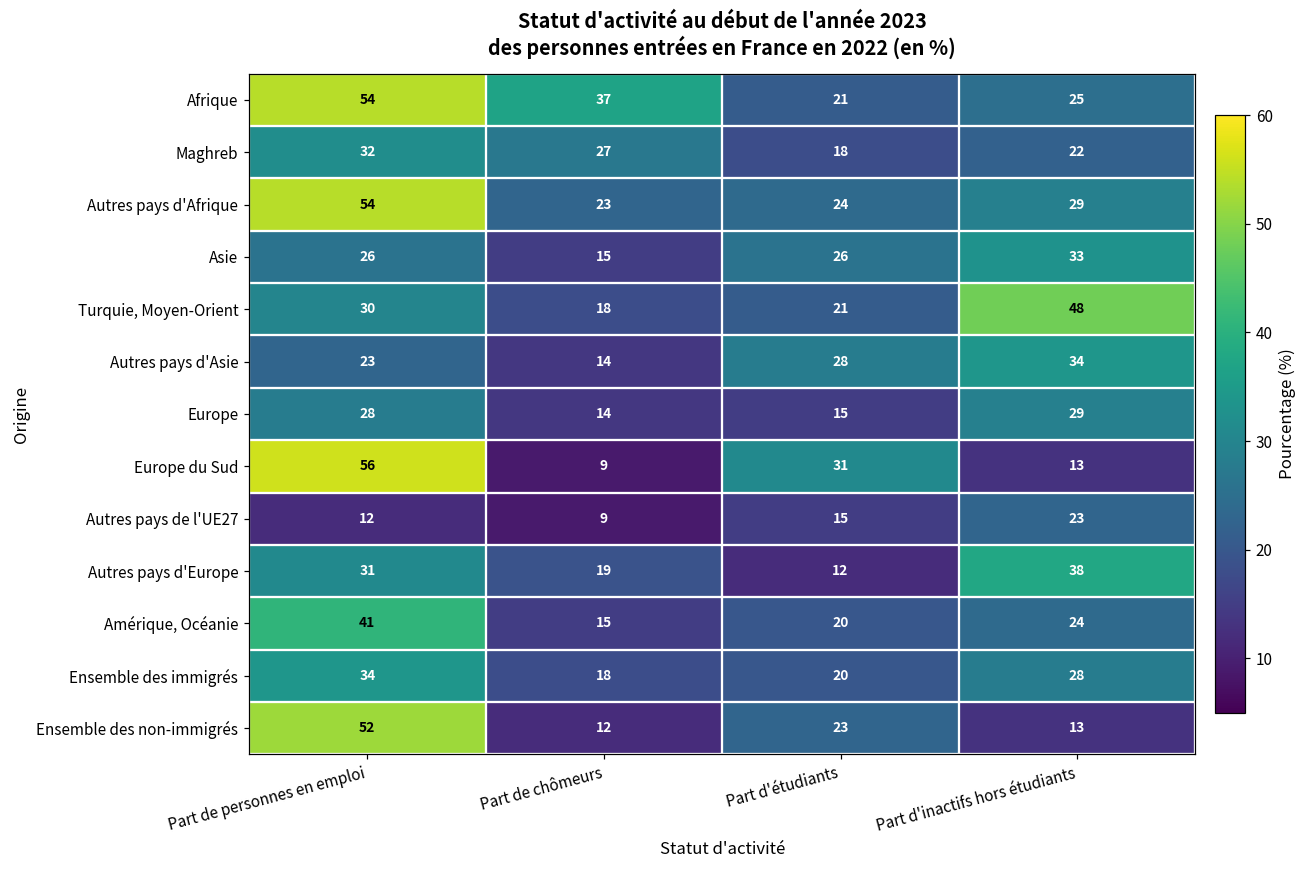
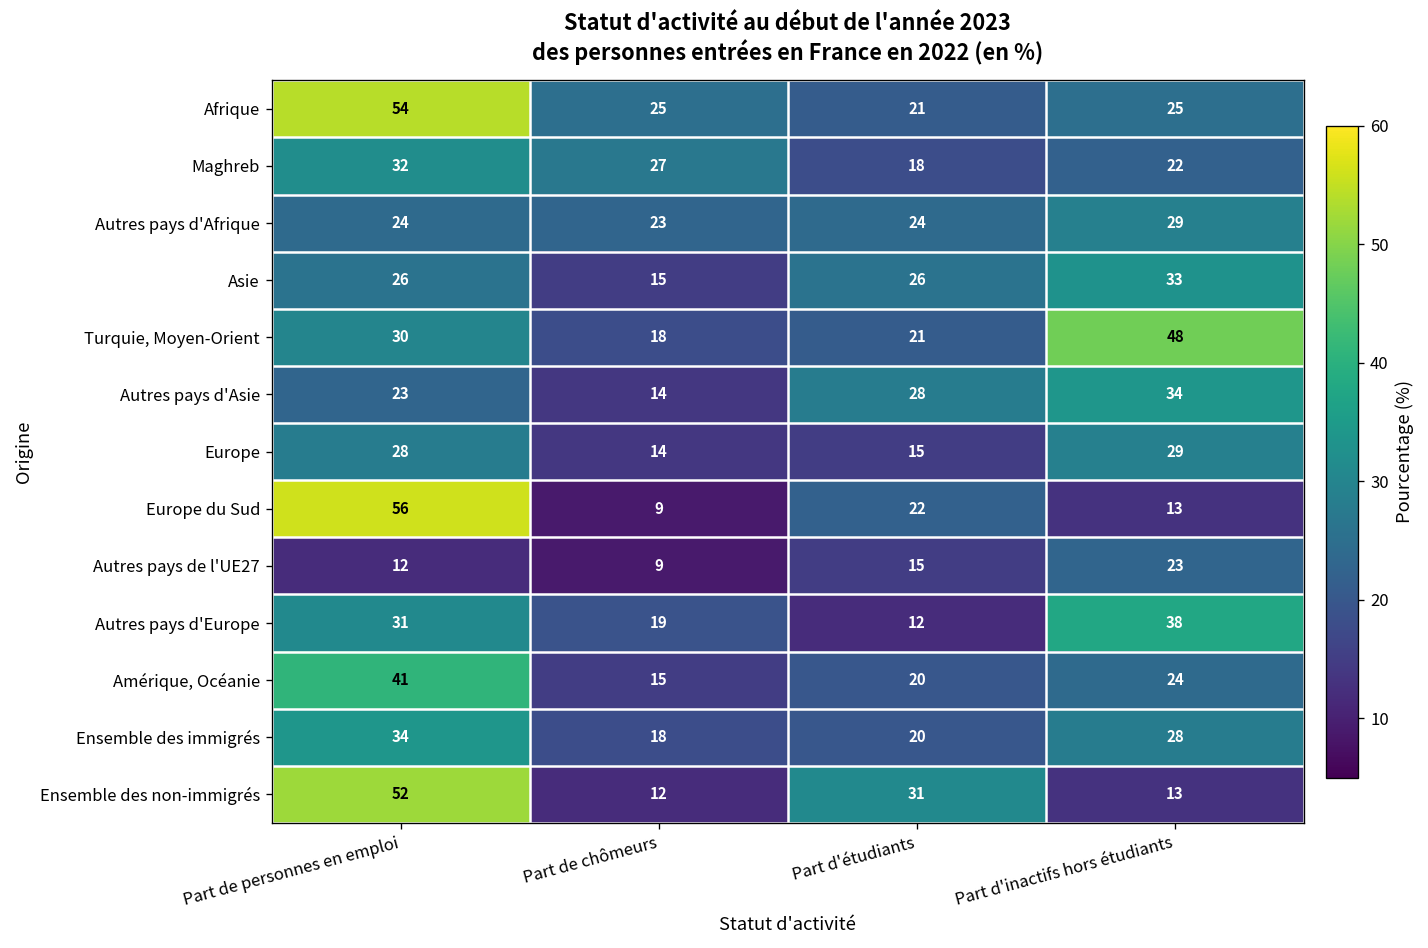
  {
    "Afrique": {
      "Part de personnes en emploi": 54,
-     "Part de chômeurs": 37,
+     "Part de chômeurs": 25,
      "Part d'étudiants": 21,
      "Part d'inactifs hors étudiants": 25
    },
    "Maghreb": {
      "Part de personnes en emploi": 32,
      "Part de chômeurs": 27,
      "Part d'étudiants": 18,
      "Part d'inactifs hors étudiants": 22
    },
    "Autres pays d'Afrique": {
-     "Part de personnes en emploi": 54,
+     "Part de personnes en emploi": 24,
      "Part de chômeurs": 23,
      "Part d'étudiants": 24,
      "Part d'inactifs hors étudiants": 29
    },
    "Asie": {
      "Part de personnes en emploi": 26,
      "Part de chômeurs": 15,
      "Part d'étudiants": 26,
      "Part d'inactifs hors étudiants": 33
    },
    "Turquie, Moyen-Orient": {
      "Part de personnes en emploi": 30,
      "Part de chômeurs": 18,
      "Part d'étudiants": 21,
      "Part d'inactifs hors étudiants": 48
    },
    "Autres pays d'Asie": {
      "Part de personnes en emploi": 23,
      "Part de chômeurs": 14,
      "Part d'étudiants": 28,
      "Part d'inactifs hors étudiants": 34
    },
    "Europe": {
      "Part de personnes en emploi": 28,
      "Part de chômeurs": 14,
      "Part d'étudiants": 15,
      "Part d'inactifs hors étudiants": 29
    },
    "Europe du Sud": {
      "Part de personnes en emploi": 56,
      "Part de chômeurs": 9,
-     "Part d'étudiants": 31,
+     "Part d'étudiants": 22,
      "Part d'inactifs hors étudiants": 13
    },
    "Autres pays de l'UE27": {
      "Part de personnes en emploi": 12,
      "Part de chômeurs": 9,
      "Part d'étudiants": 15,
      "Part d'inactifs hors étudiants": 23
    },
    "Autres pays d'Europe": {
      "Part de personnes en emploi": 31,
      "Part de chômeurs": 19,
      "Part d'étudiants": 12,
      "Part d'inactifs hors étudiants": 38
    },
    "Amérique, Océanie": {
      "Part de personnes en emploi": 41,
      "Part de chômeurs": 15,
      "Part d'étudiants": 20,
      "Part d'inactifs hors étudiants": 24
    },
    "Ensemble des immigrés": {
      "Part de personnes en emploi": 34,
      "Part de chômeurs": 18,
      "Part d'étudiants": 20,
      "Part d'inactifs hors étudiants": 28
    },
    "Ensemble des non-immigrés": {
      "Part de personnes en emploi": 52,
      "Part de chômeurs": 12,
-     "Part d'étudiants": 23,
+     "Part d'étudiants": 31,
      "Part d'inactifs hors étudiants": 13
    }
  }
